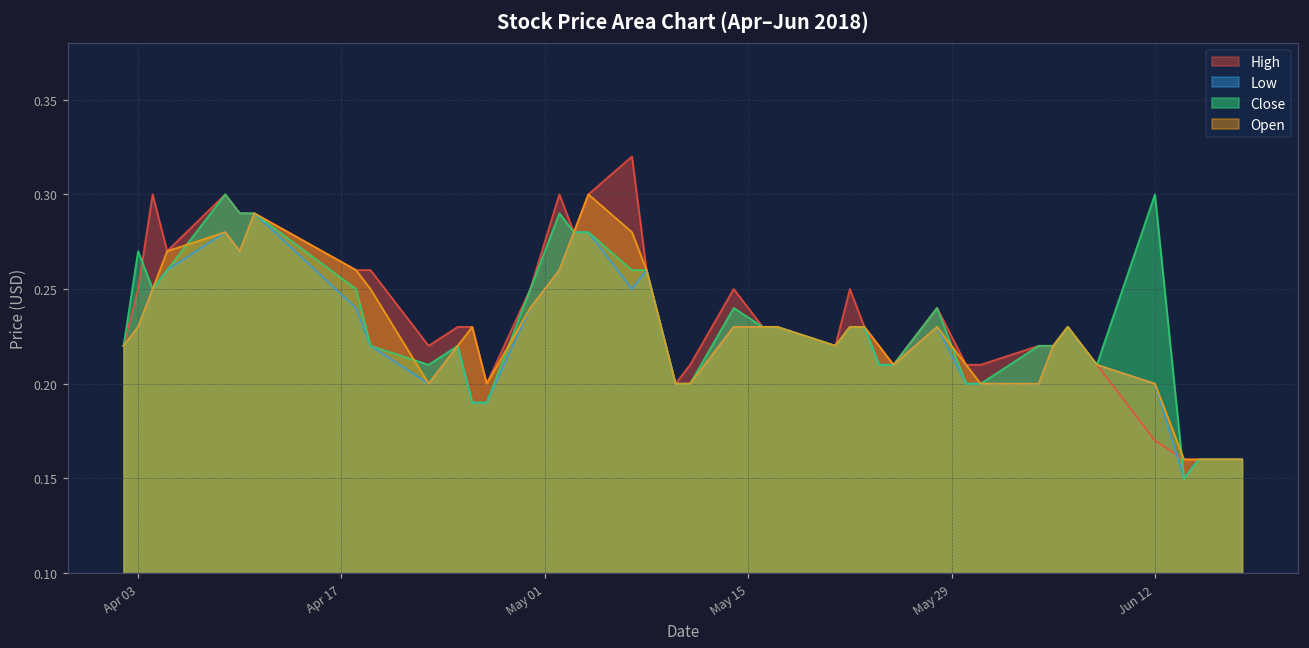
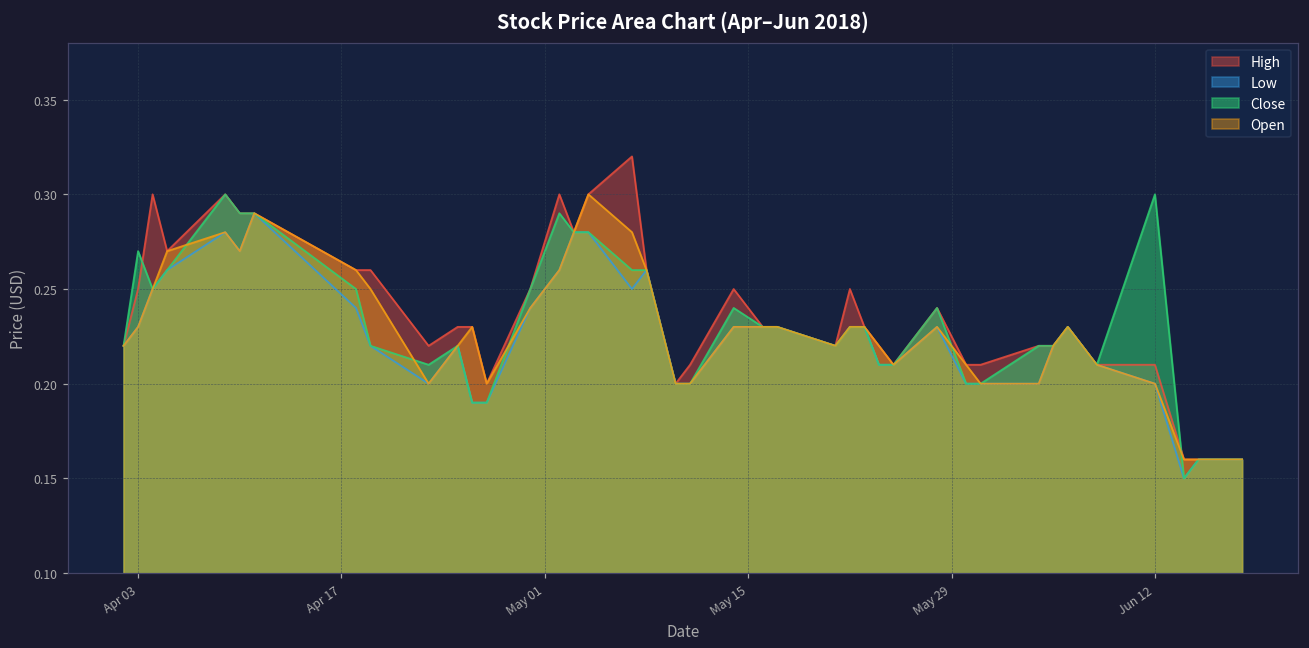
  {
    "High": {
      "Apr 03": 0.25,
-     "Jun 12": 0.17
+     "Jun 12": 0.21
    },
    "Close": {
      "Apr 03": 0.27,
      "Jun 12": 0.30
    }
  }
